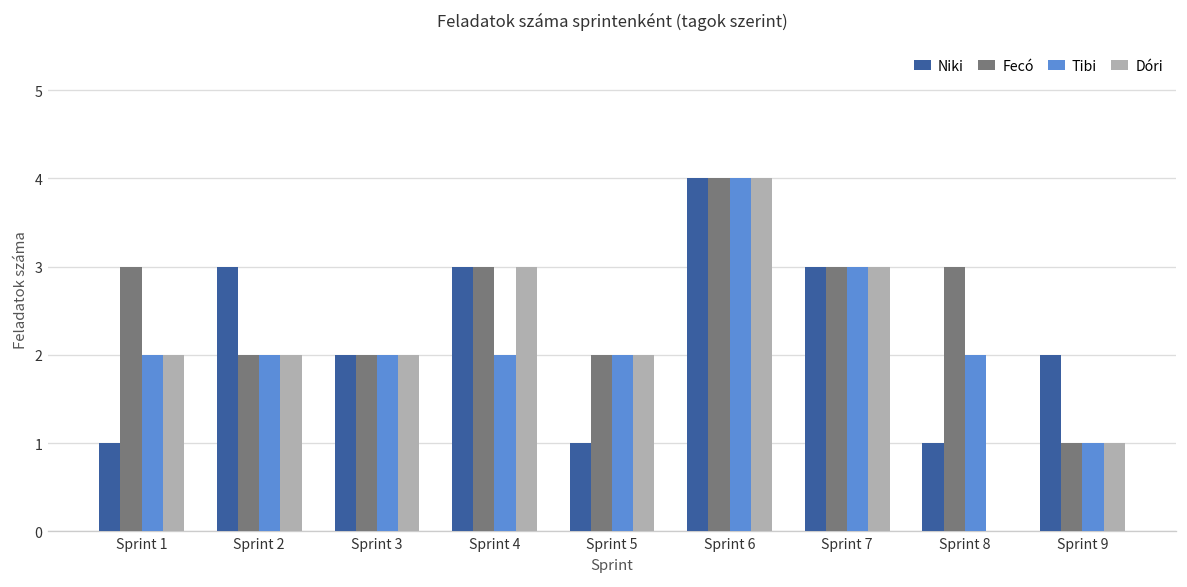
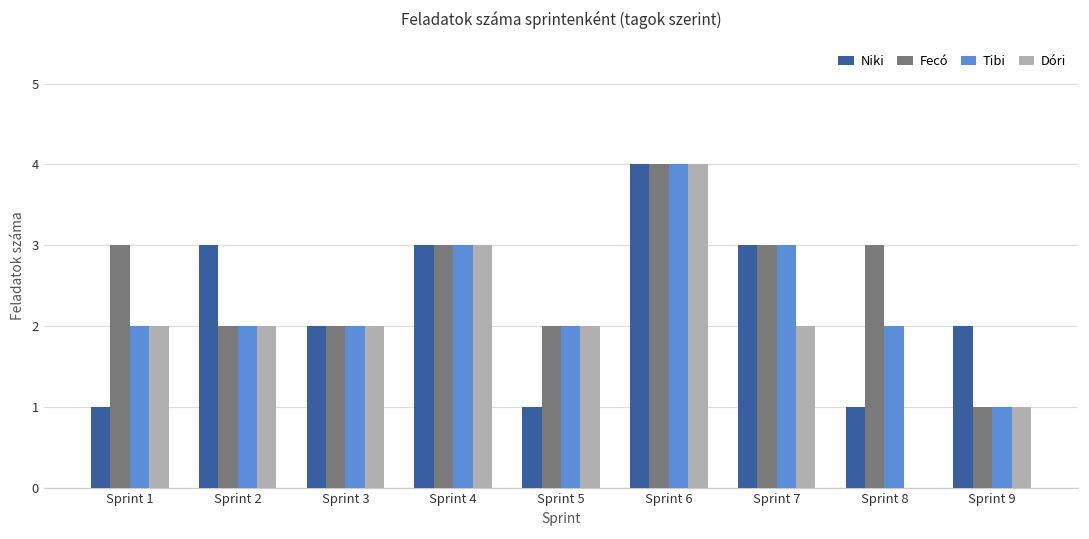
  {
    "Niki": {
      "Sprint 1": 1,
      "Sprint 2": 3,
      "Sprint 3": 2,
      "Sprint 4": 3,
      "Sprint 5": 1,
      "Sprint 6": 4,
      "Sprint 7": 3,
      "Sprint 8": 1,
      "Sprint 9": 2
    },
    "Fecó": {
      "Sprint 1": 3,
      "Sprint 2": 2,
      "Sprint 3": 2,
      "Sprint 4": 3,
      "Sprint 5": 2,
      "Sprint 6": 4,
      "Sprint 7": 3,
      "Sprint 8": 3,
      "Sprint 9": 1
    },
    "Tibi": {
      "Sprint 1": 2,
      "Sprint 2": 2,
      "Sprint 3": 2,
-     "Sprint 4": 2,
+     "Sprint 4": 3,
      "Sprint 5": 2,
      "Sprint 6": 4,
      "Sprint 7": 3,
      "Sprint 8": 2,
      "Sprint 9": 1
    },
    "Dóri": {
      "Sprint 1": 2,
      "Sprint 2": 2,
      "Sprint 3": 2,
      "Sprint 4": 3,
      "Sprint 5": 2,
      "Sprint 6": 4,
-     "Sprint 7": 3,
+     "Sprint 7": 2,
      "Sprint 8": 0,
      "Sprint 9": 1
    }
  }
